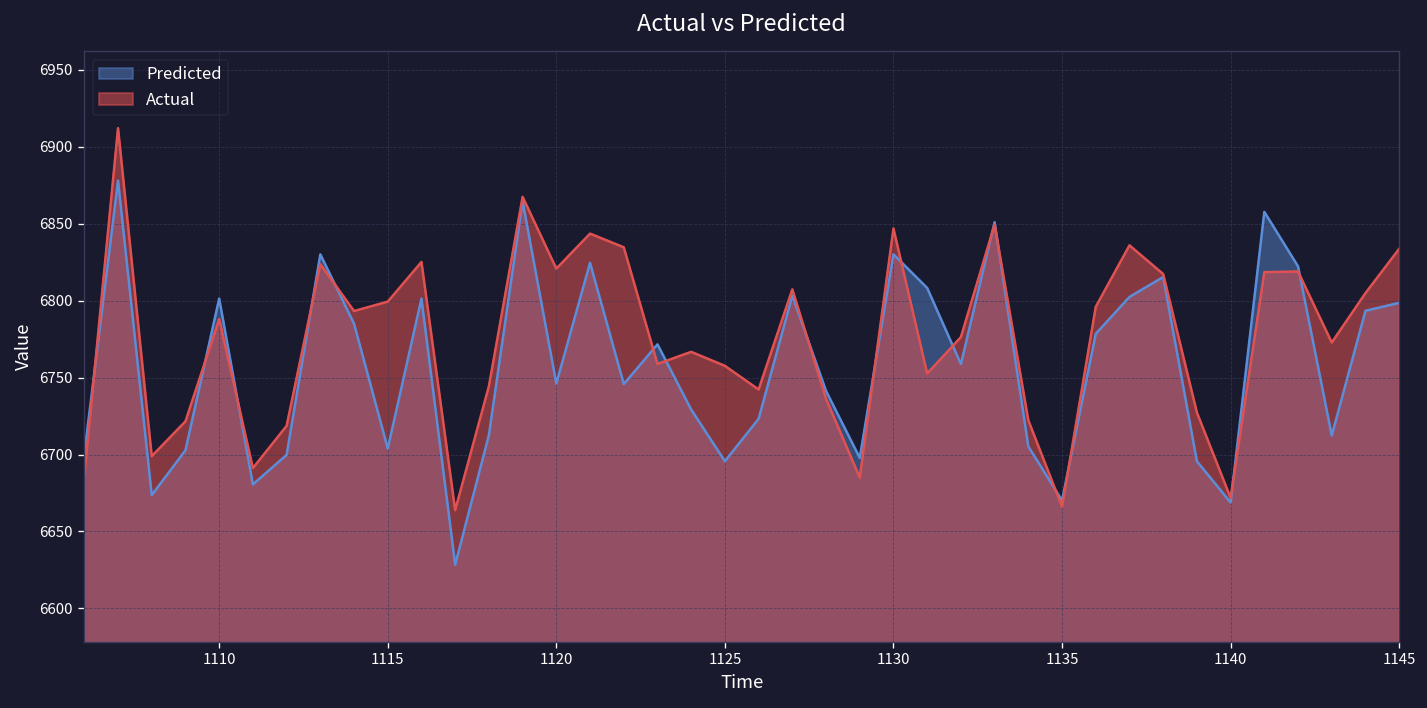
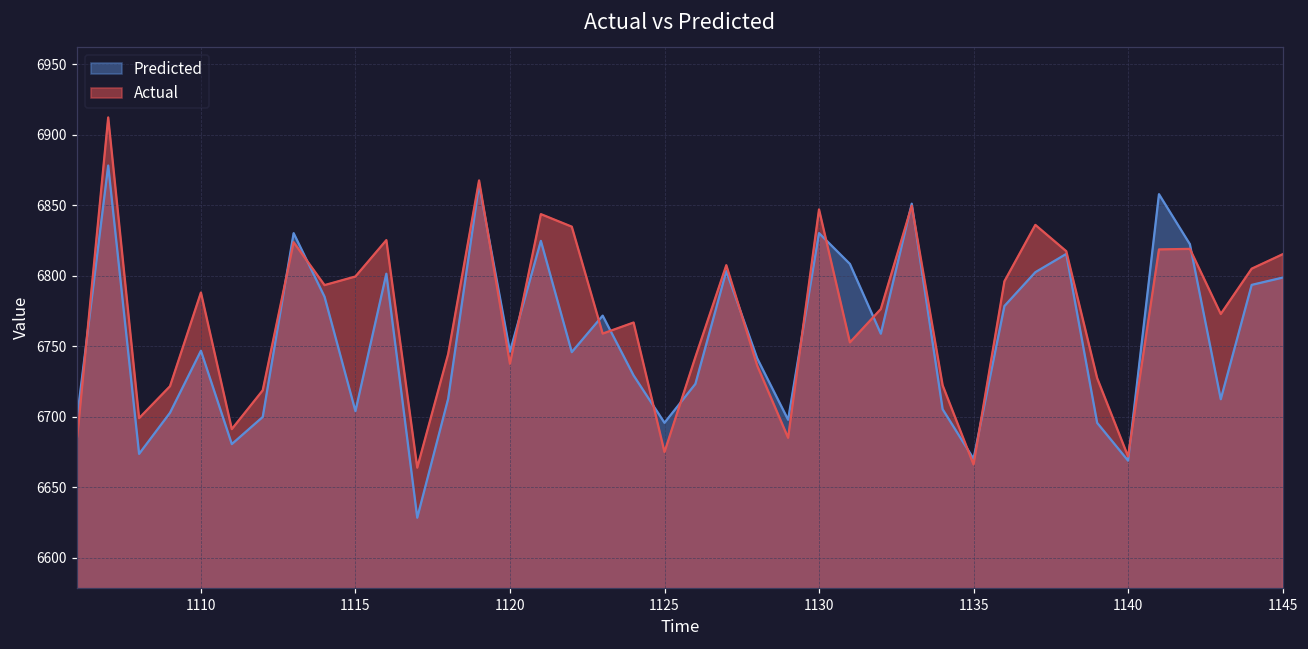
  {
    "Predicted": {
-     "1110": 6801,
+     "1110": 6747,
      "1115": 6704,
      "1120": 6746,
      "1125": 6696,
      "1130": 6830,
      "1135": 6670,
      "1140": 6669,
      "1145": 6799
    },
    "Actual": {
      "1110": 6788,
      "1115": 6799,
-     "1120": 6821,
-     "1125": 6758,
+     "1120": 6738,
+     "1125": 6675,
      "1130": 6847,
      "1135": 6666,
      "1140": 6672,
-     "1145": 6834
+     "1145": 6815
    }
  }
